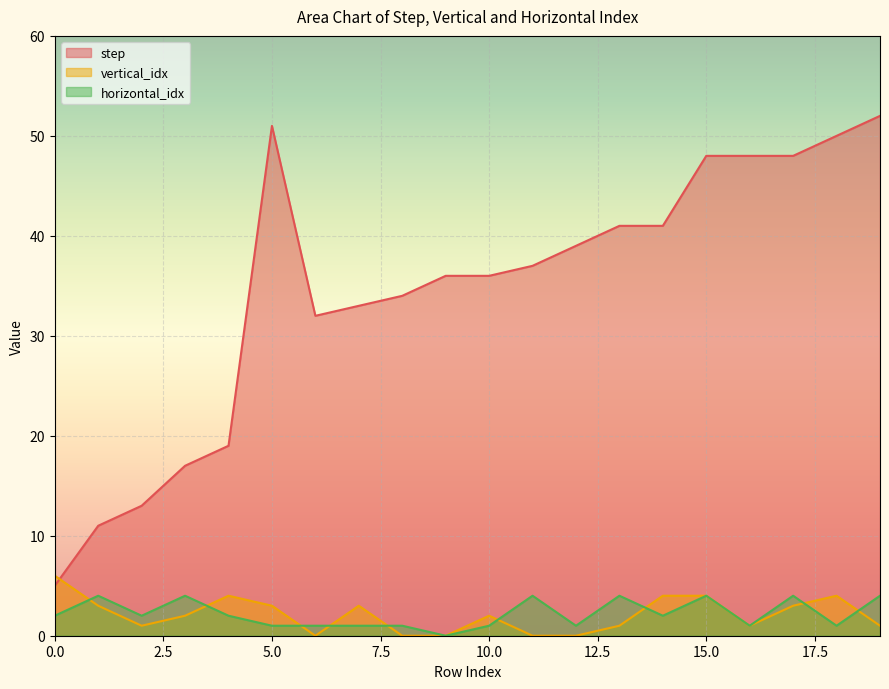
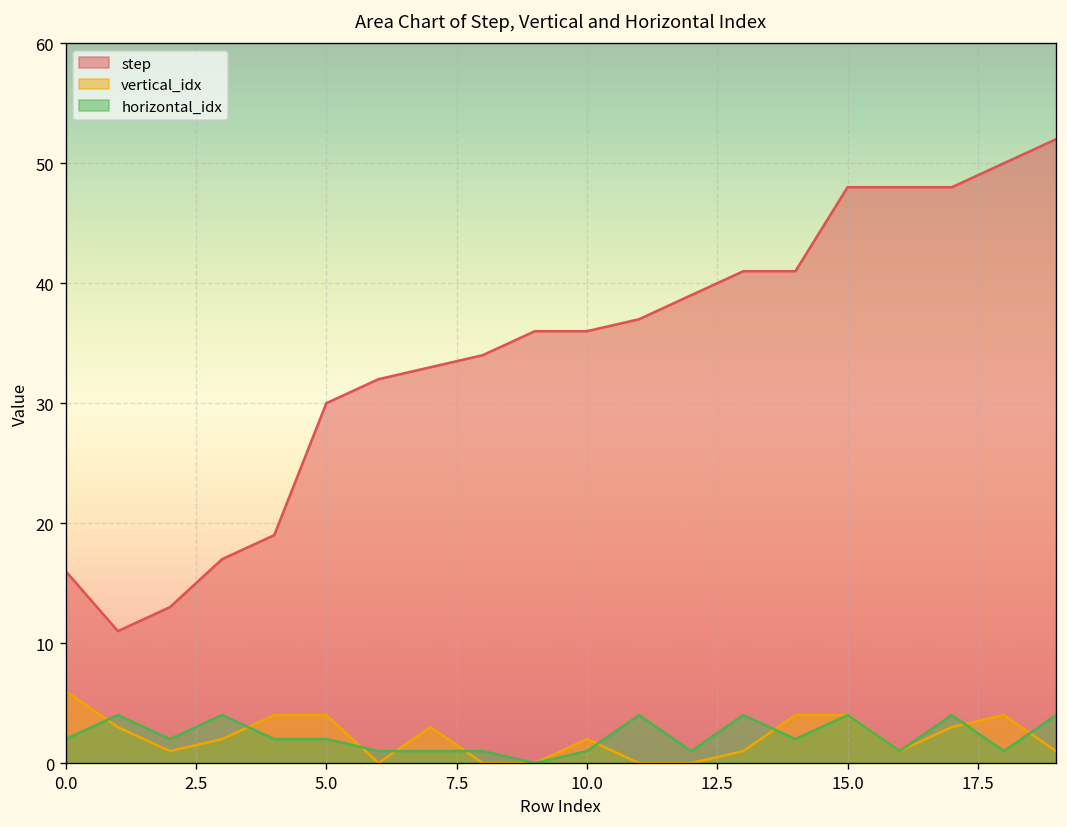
  {
    "step": {
-     "0.0": 5,
-     "5.0": 51,
+     "0.0": 16,
+     "5.0": 30,
      "10.0": 36,
      "15.0": 48
    },
    "vertical_idx": {
      "0.0": 6,
-     "5.0": 3,
+     "5.0": 4,
      "10.0": 2
    },
    "horizontal_idx": {
      "0.0": 2,
-     "5.0": 1,
+     "5.0": 2,
      "10.0": 1
    }
  }
